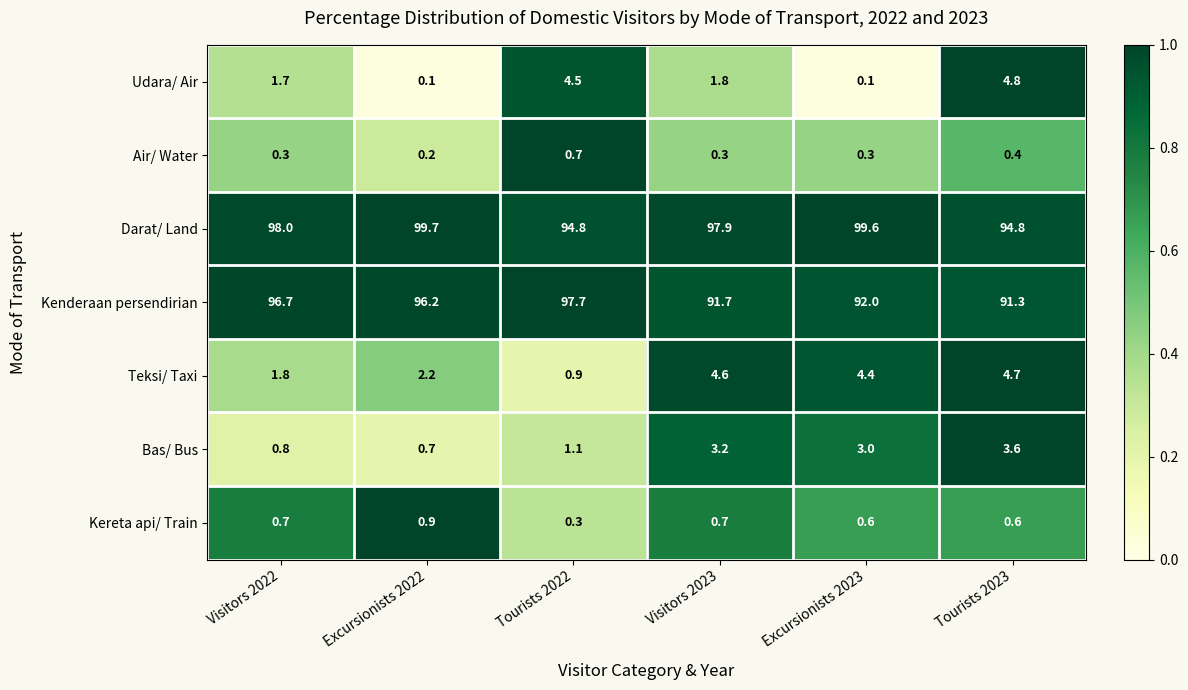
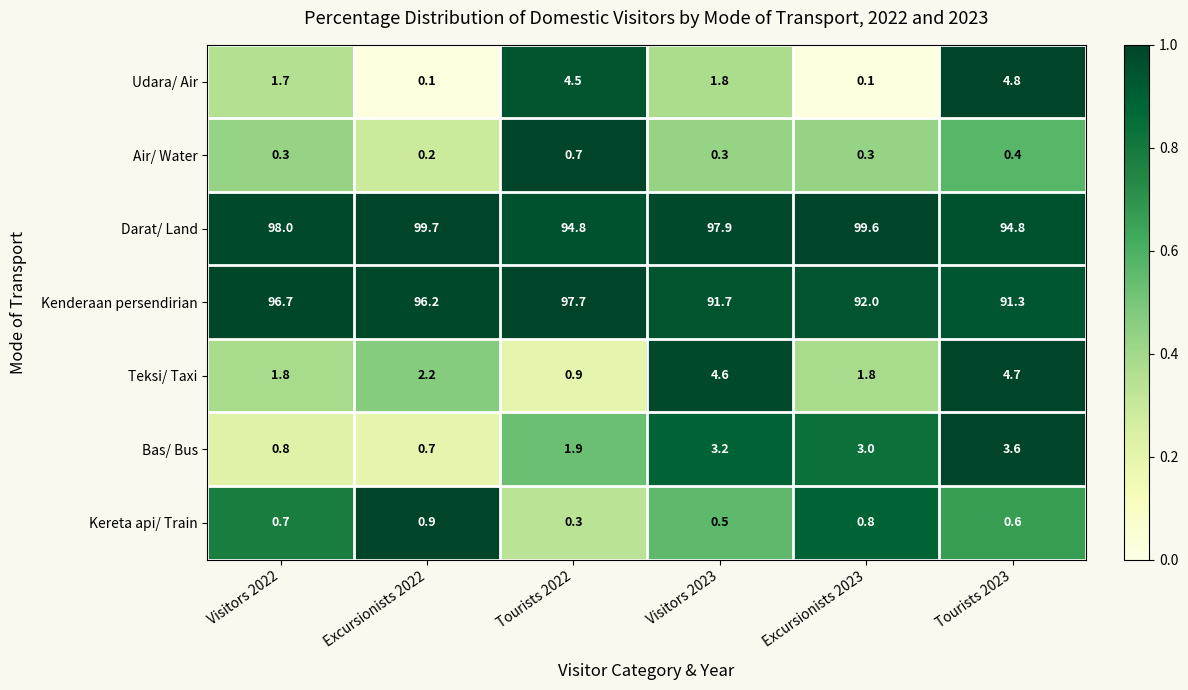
  {
    "Udara/ Air": {
      "Visitors 2022": 1.7,
      "Excursionists 2022": 0.1,
      "Tourists 2022": 4.5,
      "Visitors 2023": 1.8,
      "Excursionists 2023": 0.1,
      "Tourists 2023": 4.8
    },
    "Air/ Water": {
      "Visitors 2022": 0.3,
      "Excursionists 2022": 0.2,
      "Tourists 2022": 0.7,
      "Visitors 2023": 0.3,
      "Excursionists 2023": 0.3,
      "Tourists 2023": 0.4
    },
    "Darat/ Land": {
      "Visitors 2022": 98.0,
      "Excursionists 2022": 99.7,
      "Tourists 2022": 94.8,
      "Visitors 2023": 97.9,
      "Excursionists 2023": 99.6,
      "Tourists 2023": 94.8
    },
    "Kenderaan persendirian": {
      "Visitors 2022": 96.7,
      "Excursionists 2022": 96.2,
      "Tourists 2022": 97.7,
      "Visitors 2023": 91.7,
      "Excursionists 2023": 92.0,
      "Tourists 2023": 91.3
    },
    "Teksi/ Taxi": {
      "Visitors 2022": 1.8,
      "Excursionists 2022": 2.2,
      "Tourists 2022": 0.9,
      "Visitors 2023": 4.6,
-     "Excursionists 2023": 4.4,
+     "Excursionists 2023": 1.8,
      "Tourists 2023": 4.7
    },
    "Bas/ Bus": {
      "Visitors 2022": 0.8,
      "Excursionists 2022": 0.7,
-     "Tourists 2022": 1.1,
+     "Tourists 2022": 1.9,
      "Visitors 2023": 3.2,
      "Excursionists 2023": 3.0,
      "Tourists 2023": 3.6
    },
    "Kereta api/ Train": {
      "Visitors 2022": 0.7,
      "Excursionists 2022": 0.9,
      "Tourists 2022": 0.3,
-     "Visitors 2023": 0.7,
-     "Excursionists 2023": 0.6,
+     "Visitors 2023": 0.5,
+     "Excursionists 2023": 0.8,
      "Tourists 2023": 0.6
    }
  }
